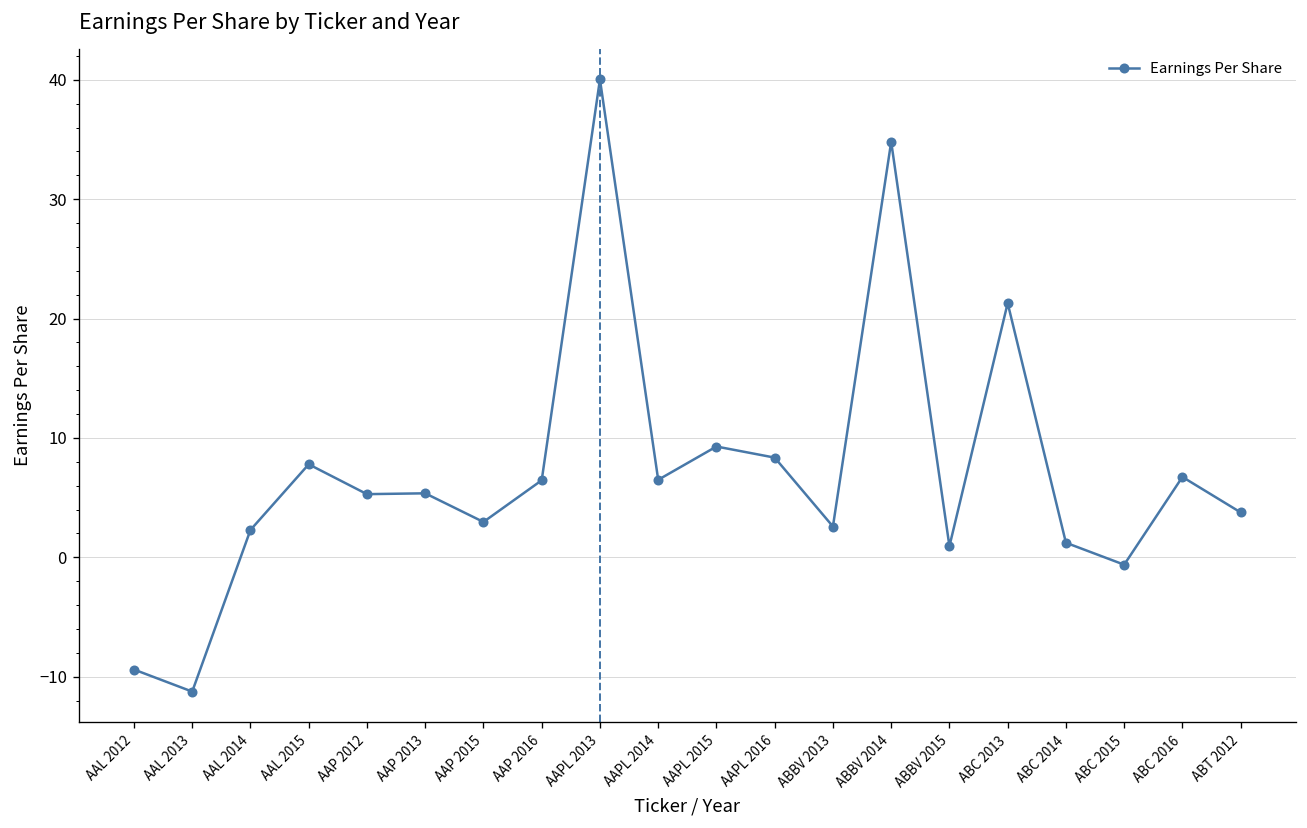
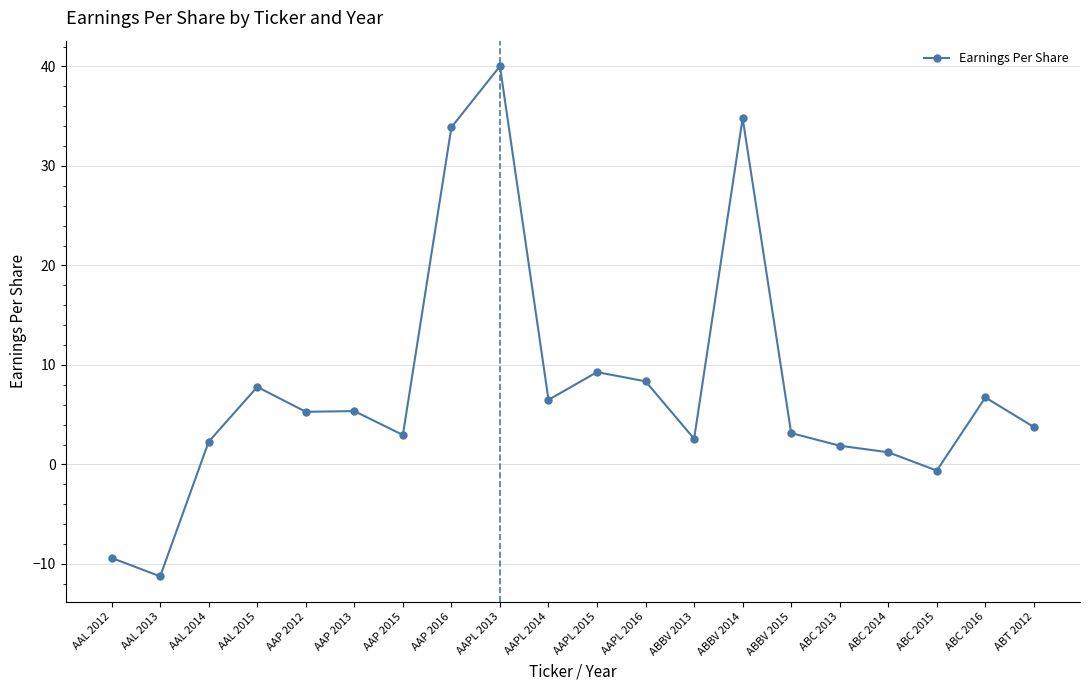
  {
    "AAL 2012": -9,
    "AAL 2013": -11,
    "AAL 2014": 2,
    "AAL 2015": 8,
    "AAP 2012": 5,
    "AAP 2013": 5,
    "AAP 2015": 3,
-   "AAP 2016": 6,
+   "AAP 2016": 34,
    "AAPL 2013": 40,
    "AAPL 2014": 6,
    "AAPL 2015": 9,
    "AAPL 2016": 8,
    "ABBV 2013": 3,
    "ABBV 2014": 35,
-   "ABBV 2015": 1,
-   "ABC 2013": 21,
+   "ABBV 2015": 3,
+   "ABC 2013": 2,
    "ABC 2014": 1,
    "ABC 2015": -1,
    "ABC 2016": 7,
    "ABT 2012": 4
  }
